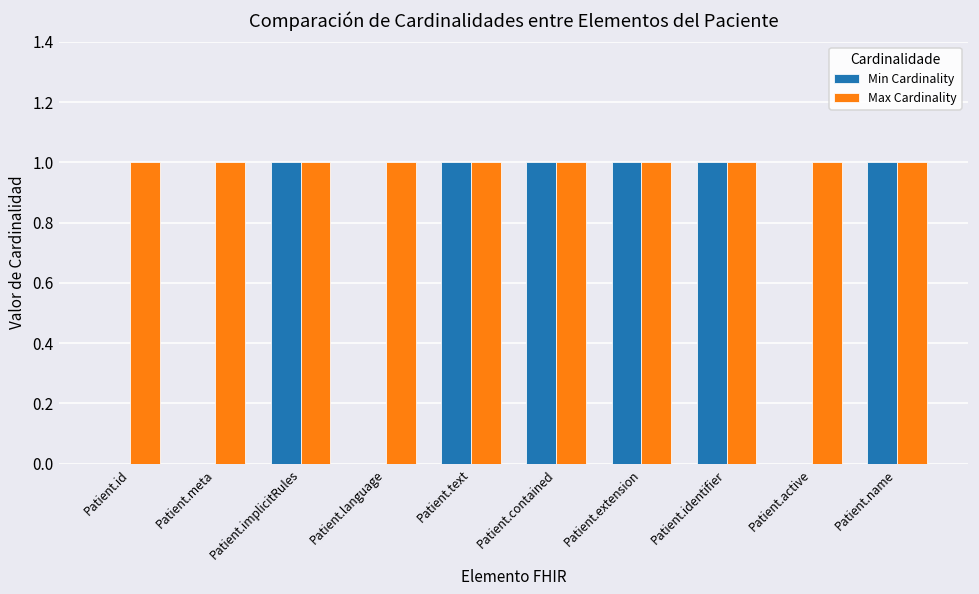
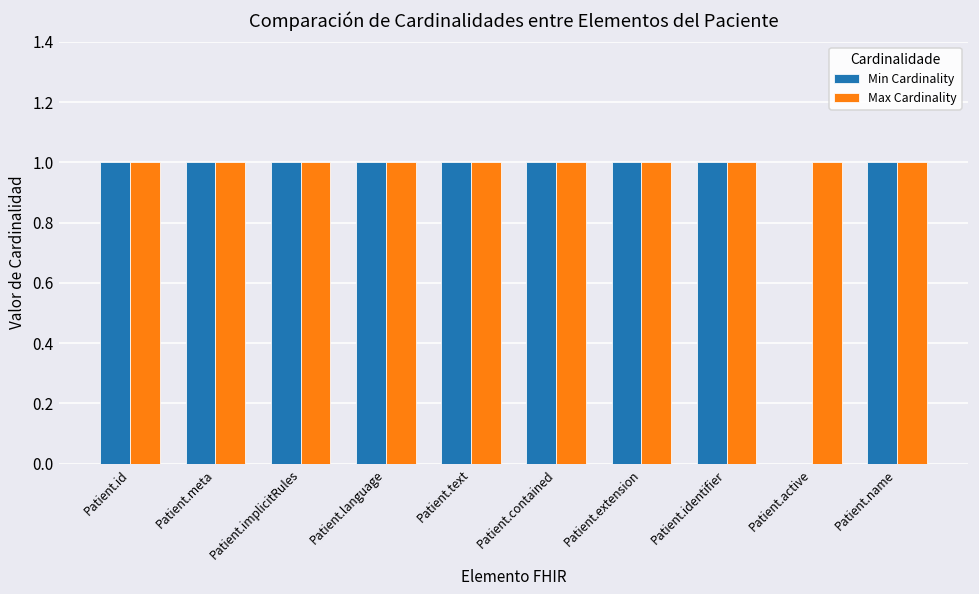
  {
    "Min Cardinality": {
-     "Patient.id": 0,
-     "Patient.meta": 0,
+     "Patient.id": 1,
+     "Patient.meta": 1,
      "Patient.implicitRules": 1,
-     "Patient.language": 0,
+     "Patient.language": 1,
      "Patient.text": 1,
      "Patient.contained": 1,
      "Patient.extension": 1,
      "Patient.identifier": 1,
      "Patient.active": 0,
      "Patient.name": 1
    },
    "Max Cardinality": {
      "Patient.id": 1,
      "Patient.meta": 1,
      "Patient.implicitRules": 1,
      "Patient.language": 1,
      "Patient.text": 1,
      "Patient.contained": 1,
      "Patient.extension": 1,
      "Patient.identifier": 1,
      "Patient.active": 1,
      "Patient.name": 1
    }
  }
